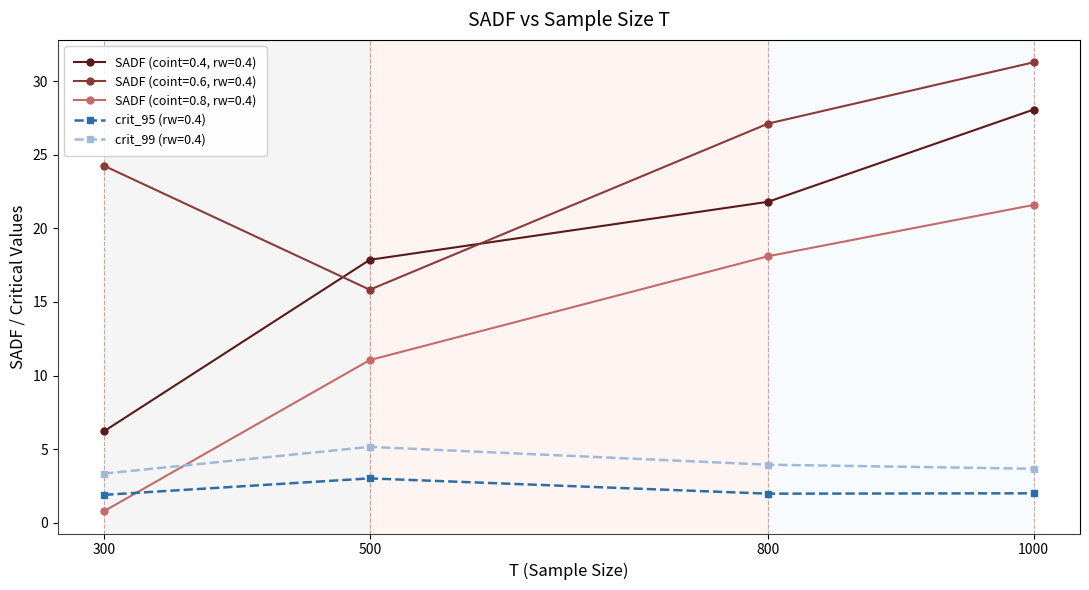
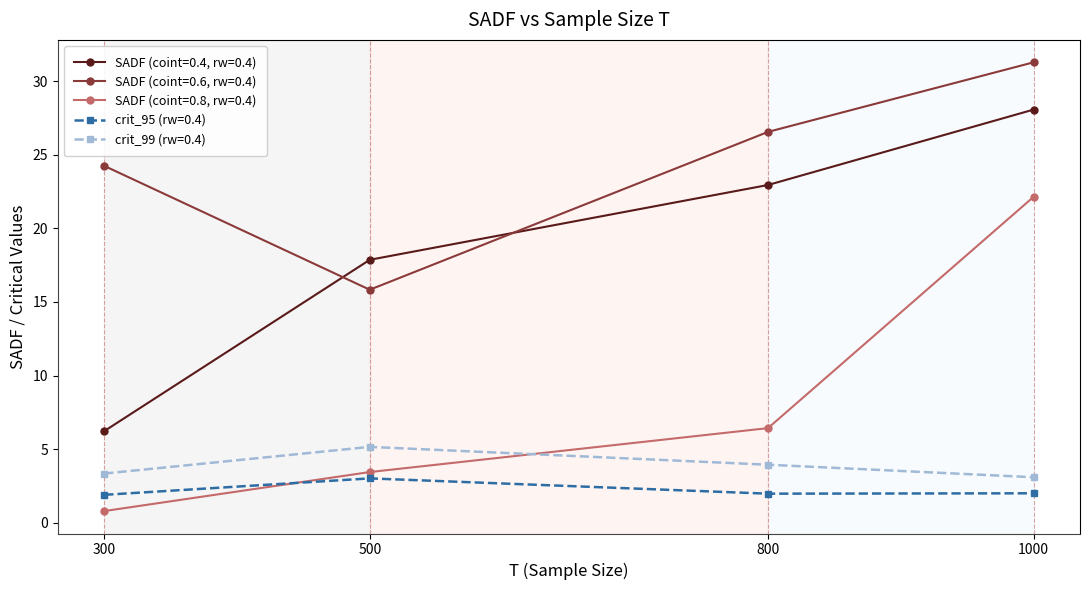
  {
    "SADF (coint=0.4, rw=0.4)": {
      "300": 6.2,
      "500": 17.9,
-     "800": 21.8,
+     "800": 22.9,
      "1000": 28.1
    },
    "SADF (coint=0.6, rw=0.4)": {
      "300": 24.2,
      "500": 15.8,
-     "800": 27.1,
+     "800": 26.6,
      "1000": 31.3
    },
    "SADF (coint=0.8, rw=0.4)": {
      "300": 0.8,
-     "500": 11.0,
-     "800": 18.1,
-     "1000": 21.6
+     "500": 3.4,
+     "800": 6.4,
+     "1000": 22.1
    },
    "crit_95 (rw=0.4)": {
      "300": 1.9,
      "500": 3.0,
      "800": 2.0,
      "1000": 2.0
    },
    "crit_99 (rw=0.4)": {
      "300": 3.3,
      "500": 5.2,
      "800": 3.9,
-     "1000": 3.7
+     "1000": 3.1
    }
  }
